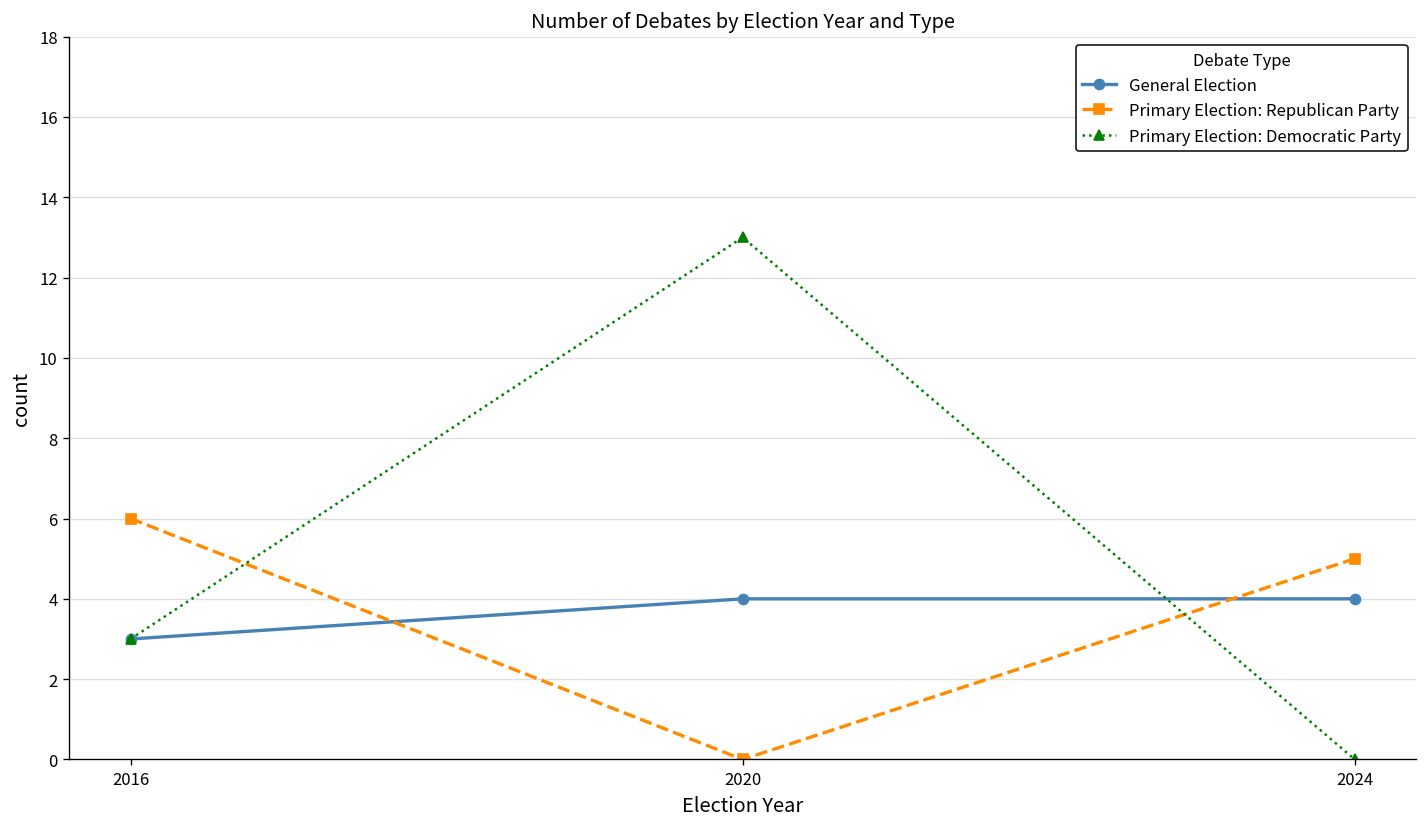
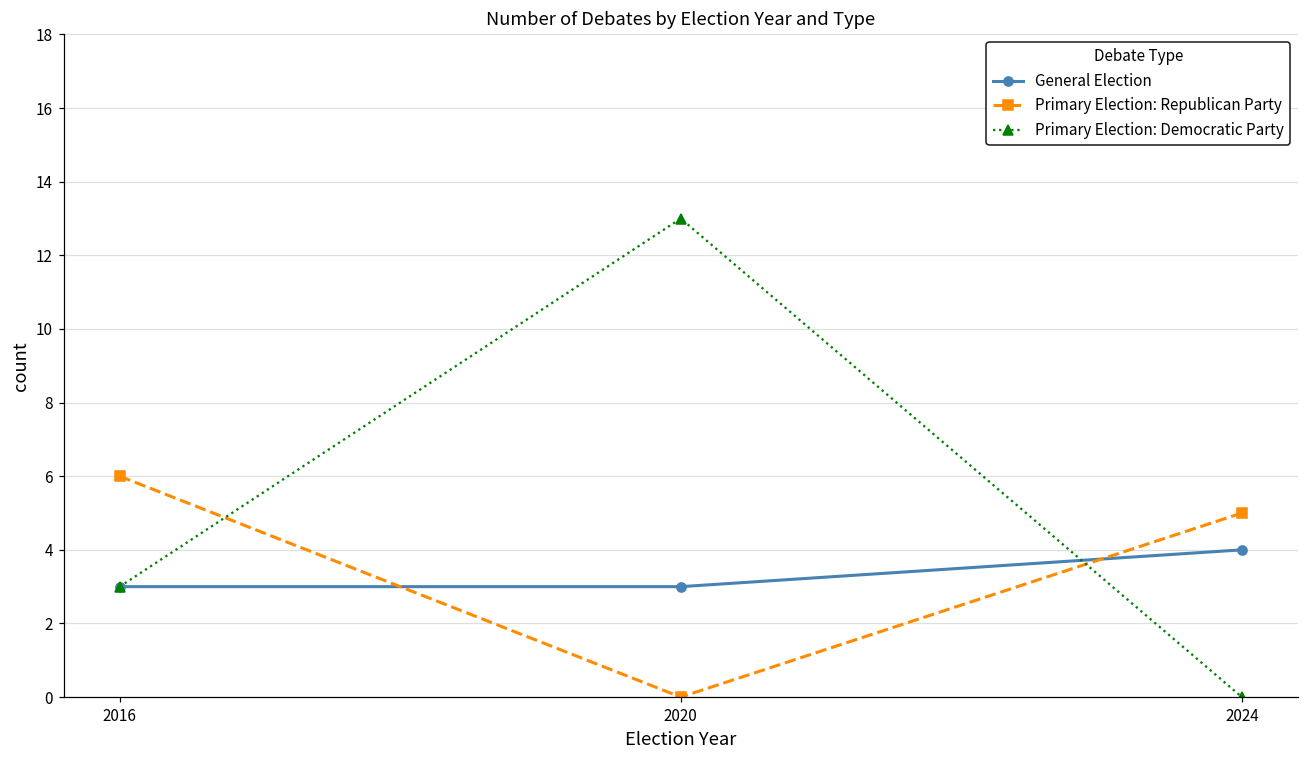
  {
    "General Election": {
-     "2020": 4,
+     "2020": 3,
      "2024": 4
    },
    "Primary Election: Republican Party": {
      "2016": 6,
      "2020": 0,
      "2024": 5
    },
    "Primary Election: Democratic Party": {
      "2020": 13,
      "2024": 0
    }
  }
